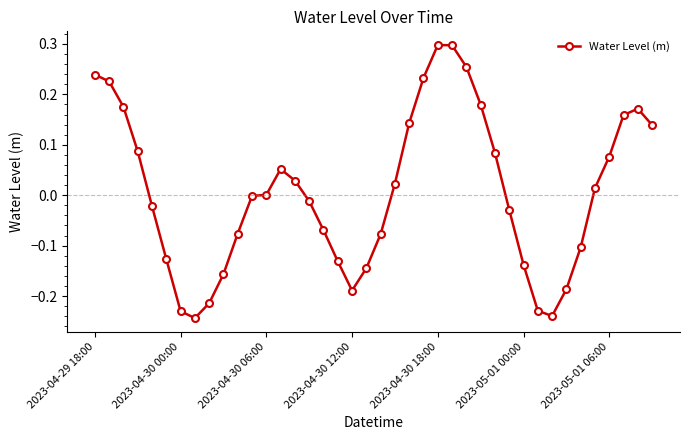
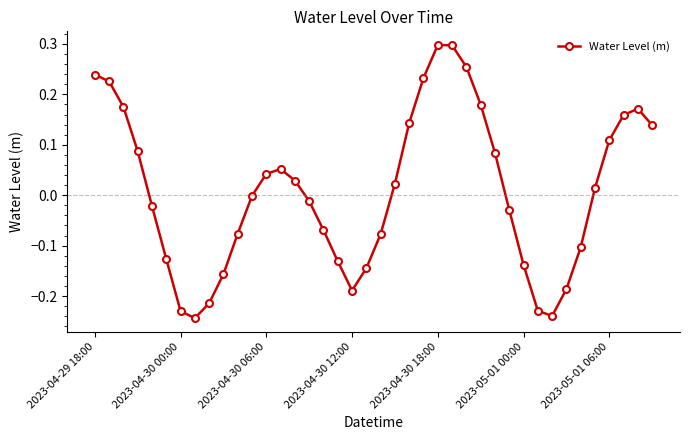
  {
    "2023-04-29 18:00": 0.24,
    "2023-04-30 00:00": -0.23,
-   "2023-04-30 06:00": 0.00,
+   "2023-04-30 06:00": 0.04,
    "2023-04-30 12:00": -0.19,
    "2023-04-30 18:00": 0.30,
    "2023-05-01 00:00": -0.14,
-   "2023-05-01 06:00": 0.08
+   "2023-05-01 06:00": 0.11
  }
